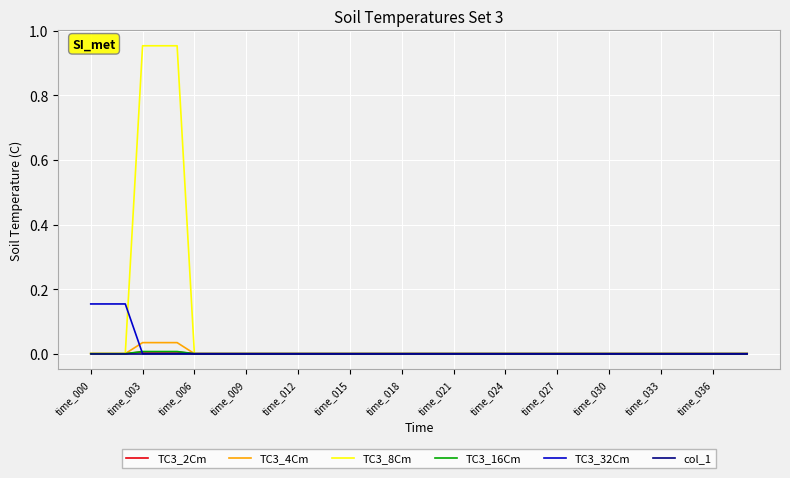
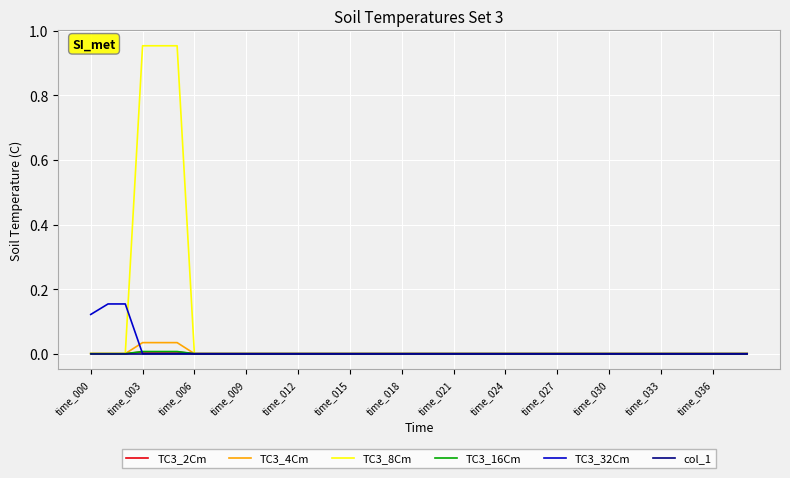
  {
    "TC3_4Cm": {
      "time_003": 0.03
    },
    "TC3_8Cm": {
      "time_003": 0.95
    },
    "TC3_32Cm": {
-     "time_000": 0.15
+     "time_000": 0.12
    }
  }
